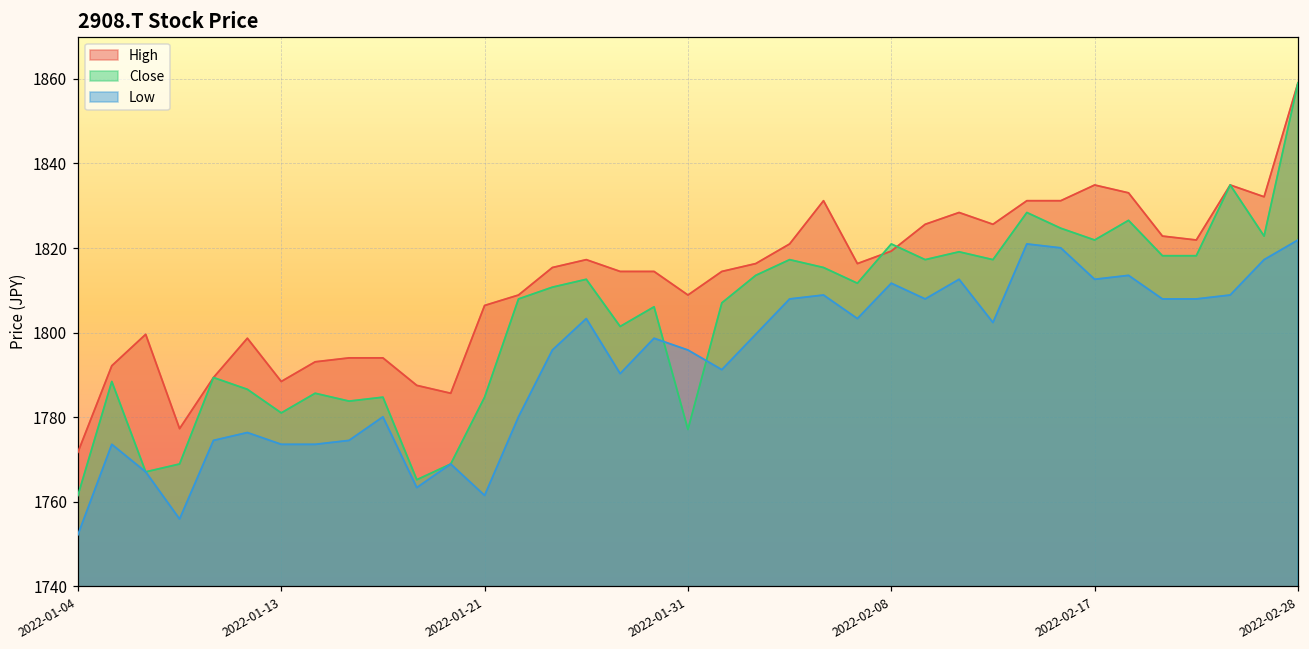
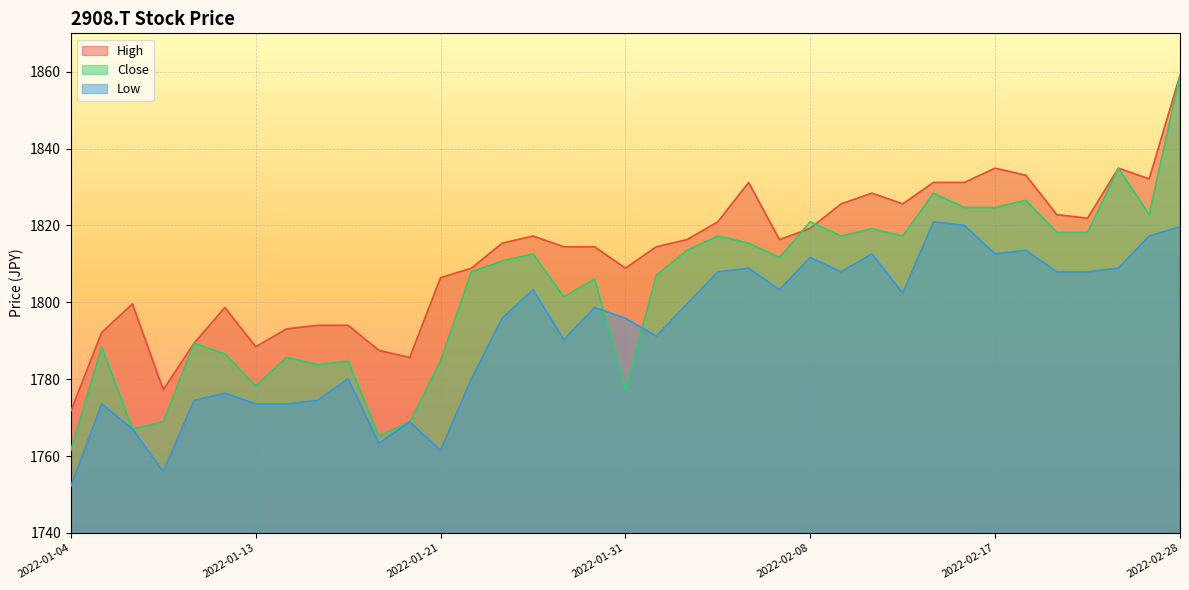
  {
    "High": {
      "2022-01-04": 1772,
      "2022-01-13": 1788,
      "2022-01-21": 1806,
      "2022-01-31": 1809,
      "2022-02-08": 1819,
      "2022-02-17": 1835
    },
    "Close": {
      "2022-01-04": 1761,
-     "2022-01-13": 1781,
+     "2022-01-13": 1778,
      "2022-01-21": 1785,
      "2022-01-31": 1777,
      "2022-02-08": 1821,
-     "2022-02-17": 1822
+     "2022-02-17": 1825
    },
    "Low": {
      "2022-01-04": 1752,
      "2022-01-13": 1774,
      "2022-01-21": 1761,
      "2022-01-31": 1796,
      "2022-02-08": 1812,
      "2022-02-17": 1813,
-     "2022-02-28": 1822
+     "2022-02-28": 1820
    }
  }
